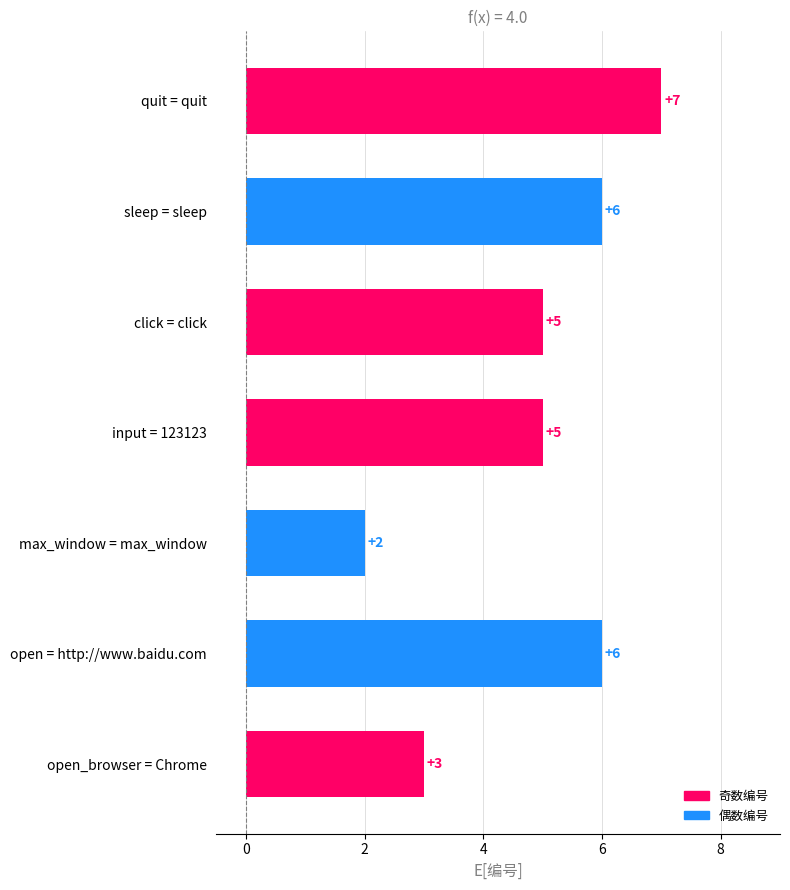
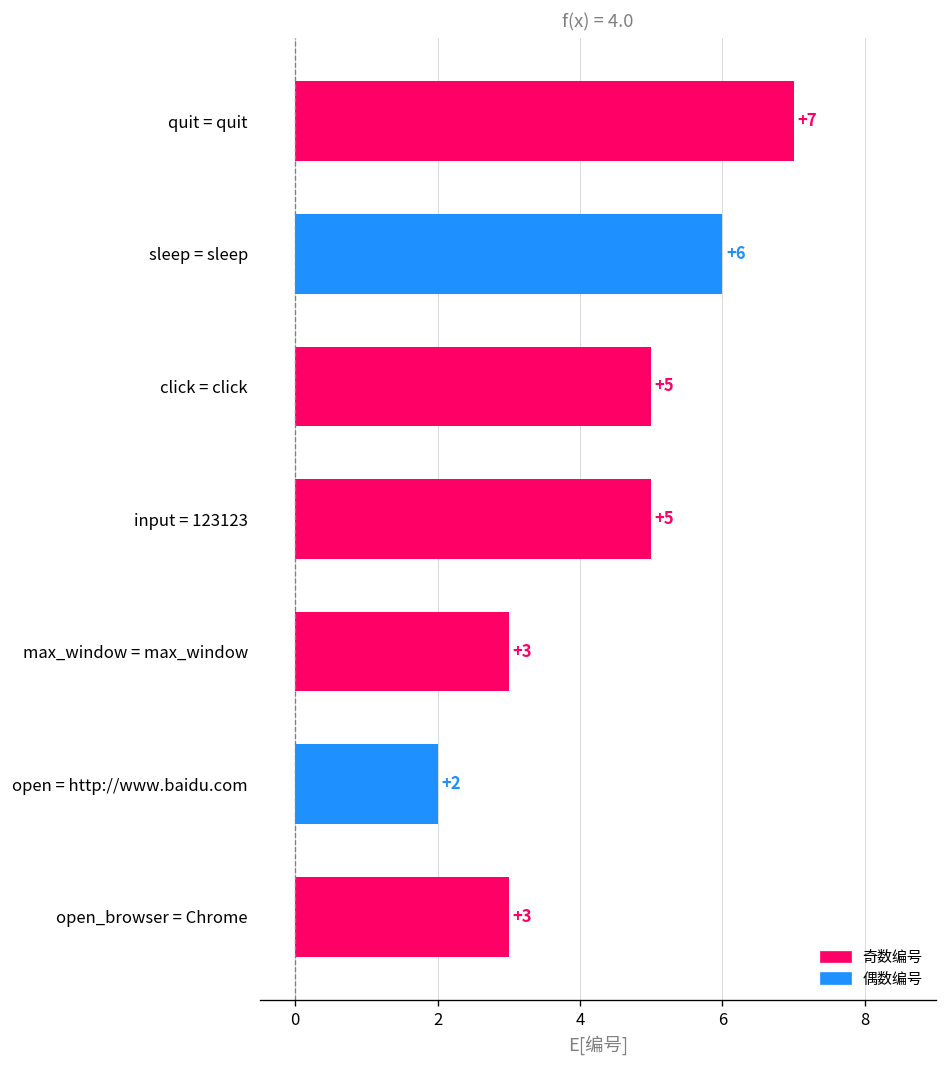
  {
    "quit = quit": "+7",
    "sleep = sleep": "+6",
    "click = click": "+5",
    "input = 123123": "+5",
-   "max_window = max_window": "+2",
-   "open = http://www.baidu.com": "+6",
+   "max_window = max_window": "+3",
+   "open = http://www.baidu.com": "+2",
    "open_browser = Chrome": "+3"
  }
